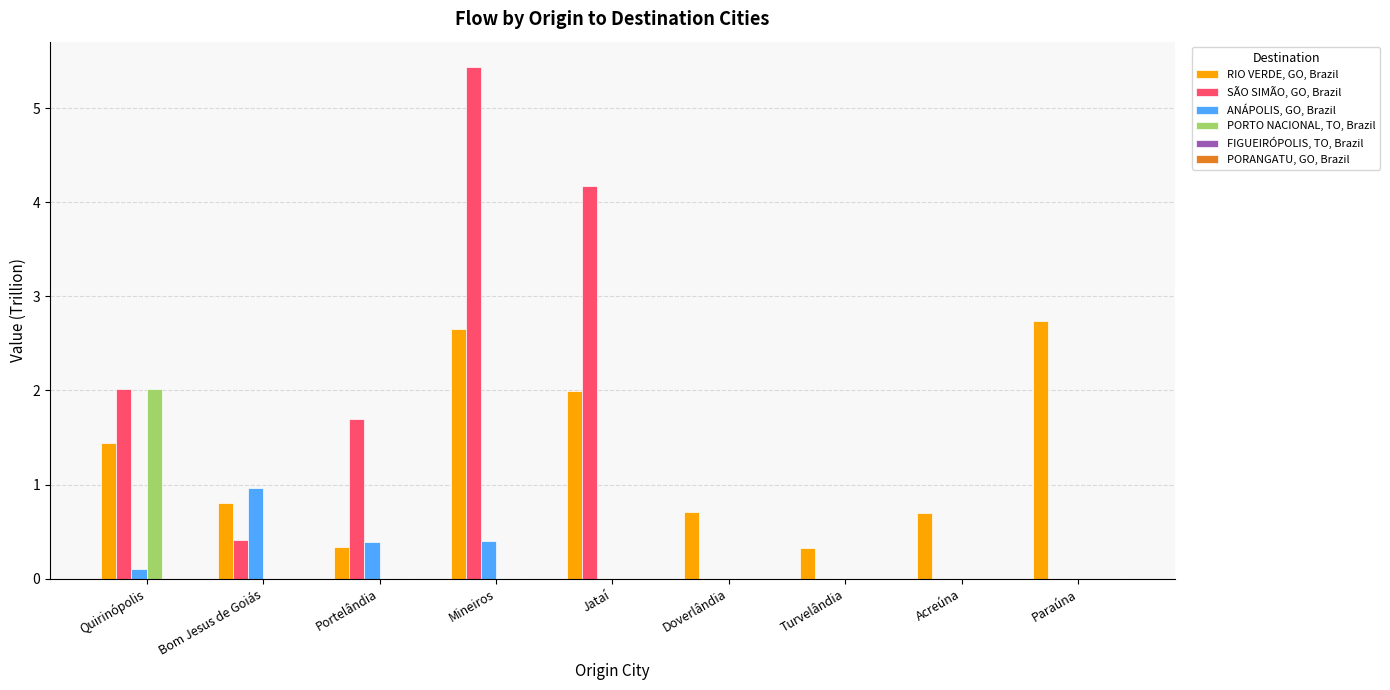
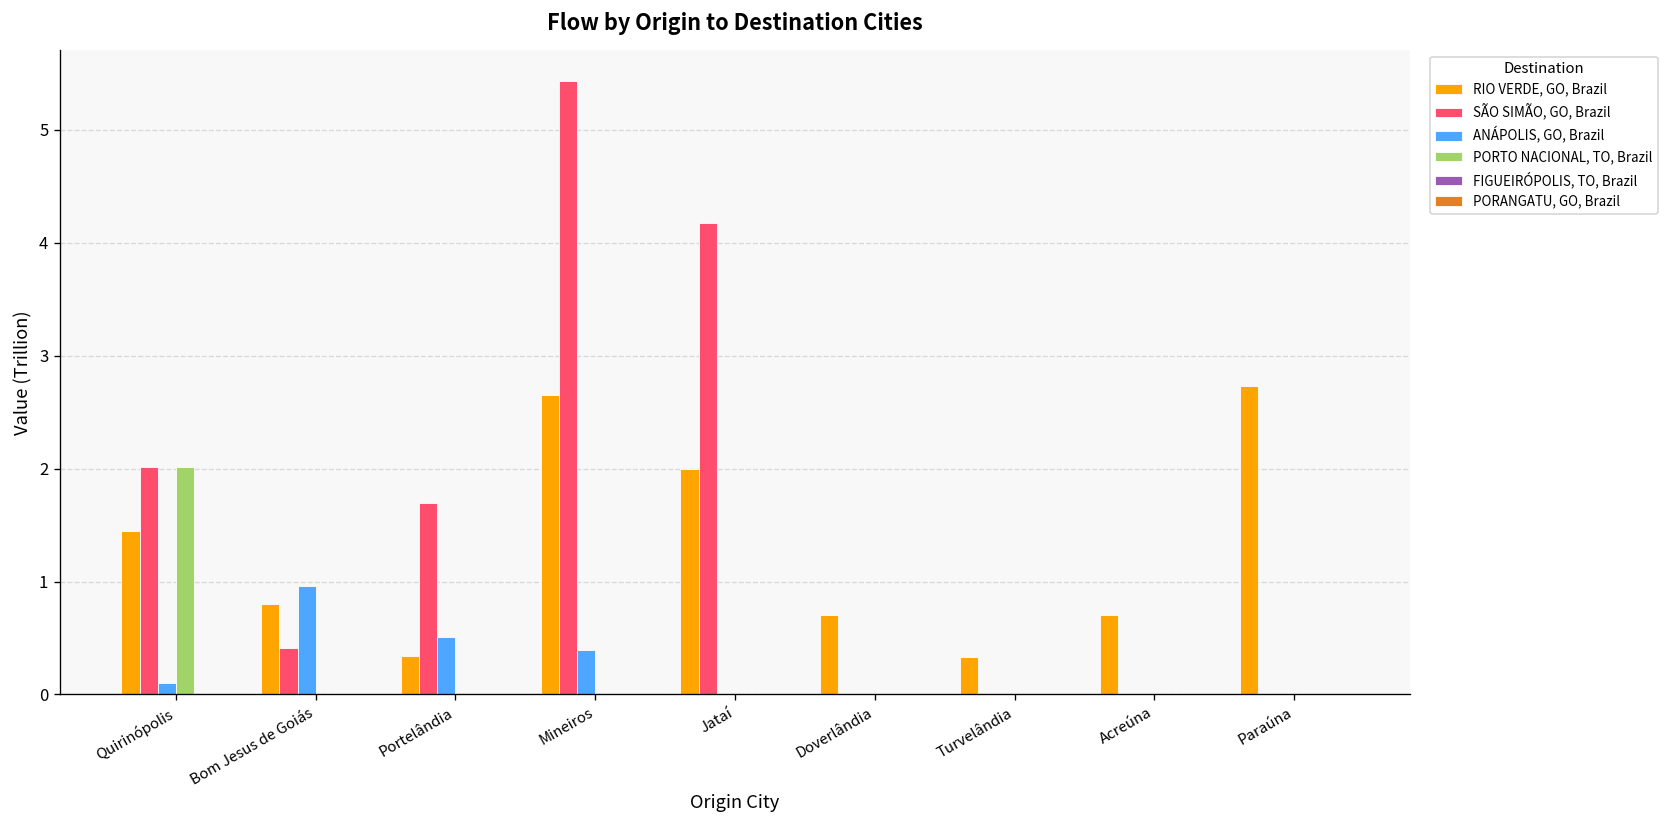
  {
    "SÃO SIMÃO, GO, Brazil": {
      "Quirinópolis": 2.0,
      "Bom Jesus de Goiás": 0.4,
      "Portelândia": 1.7,
      "Mineiros": 5.4,
      "Jataí": 4.2,
      "Doverlândia": 0.0,
      "Turvelândia": 0.0,
      "Acreúna": 0.0,
      "Paraúna": 0.0
    },
    "ANÁPOLIS, GO, Brazil": {
      "Quirinópolis": 0.1,
      "Bom Jesus de Goiás": 1.0,
-     "Portelândia": 0.4,
+     "Portelândia": 0.5,
      "Mineiros": 0.4,
      "Jataí": 0.0,
      "Doverlândia": 0.0,
      "Turvelândia": 0.0,
      "Acreúna": 0.0,
      "Paraúna": 0.0
    },
    "PORTO NACIONAL, TO, Brazil": {
      "Quirinópolis": 2.0,
      "Bom Jesus de Goiás": 0.0,
      "Portelândia": 0.0,
      "Mineiros": 0.0,
      "Jataí": 0.0,
      "Doverlândia": 0.0,
      "Turvelândia": 0.0,
      "Acreúna": 0.0,
      "Paraúna": 0.0
    },
    "FIGUEIRÓPOLIS, TO, Brazil": {
      "Quirinópolis": 0.0,
      "Bom Jesus de Goiás": 0.0,
      "Portelândia": 0.0,
      "Mineiros": 0.0,
      "Jataí": 0.0,
      "Doverlândia": 0.0,
      "Turvelândia": 0.0,
      "Acreúna": 0.0,
      "Paraúna": 0.0
    }
  }
